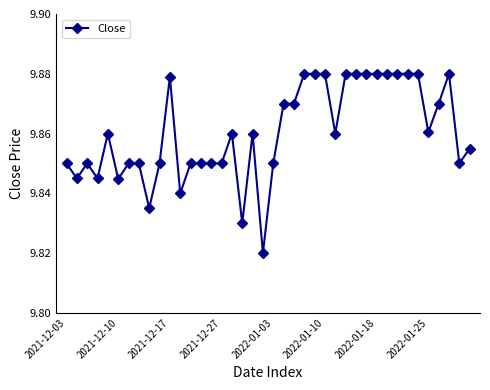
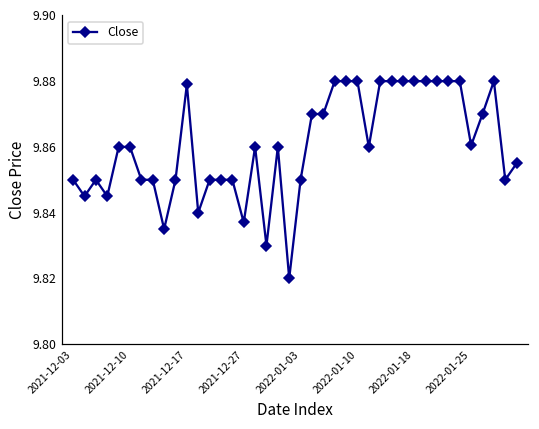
  {
    "2021-12-03": 9.850,
-   "2021-12-10": 9.845,
+   "2021-12-10": 9.860,
    "2021-12-17": 9.879,
-   "2021-12-27": 9.850,
+   "2021-12-27": 9.837,
    "2022-01-03": 9.850,
    "2022-01-10": 9.880,
    "2022-01-18": 9.880,
    "2022-01-25": 9.860
  }
